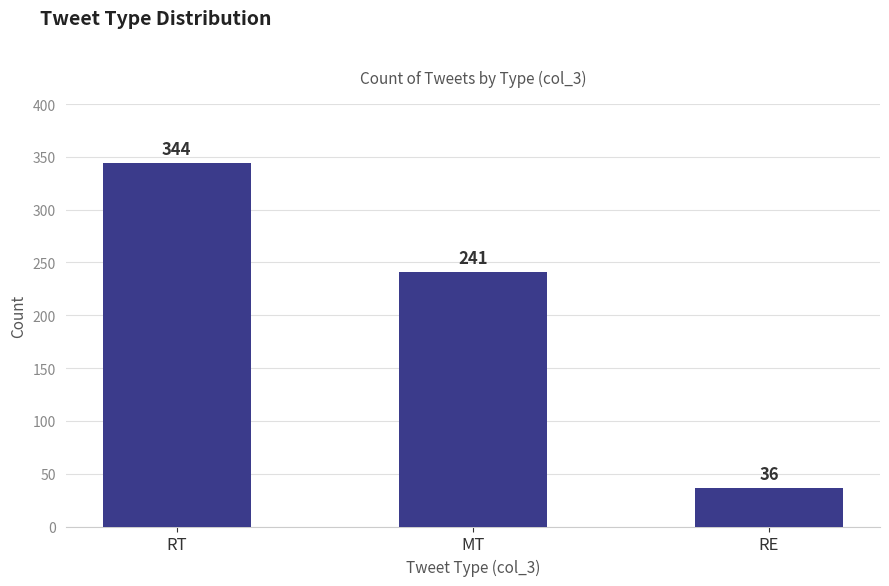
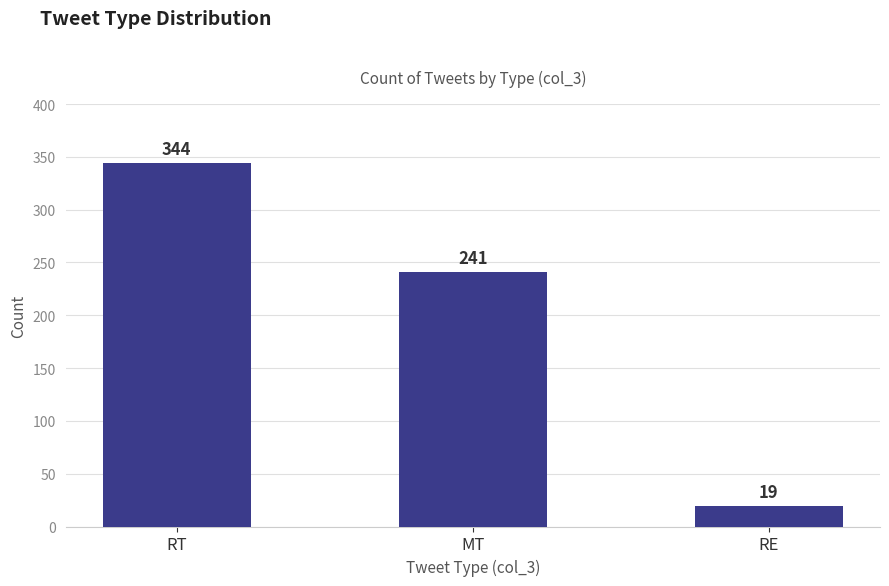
  {
    "RT": 344,
    "MT": 241,
-   "RE": 36
+   "RE": 19
  }
